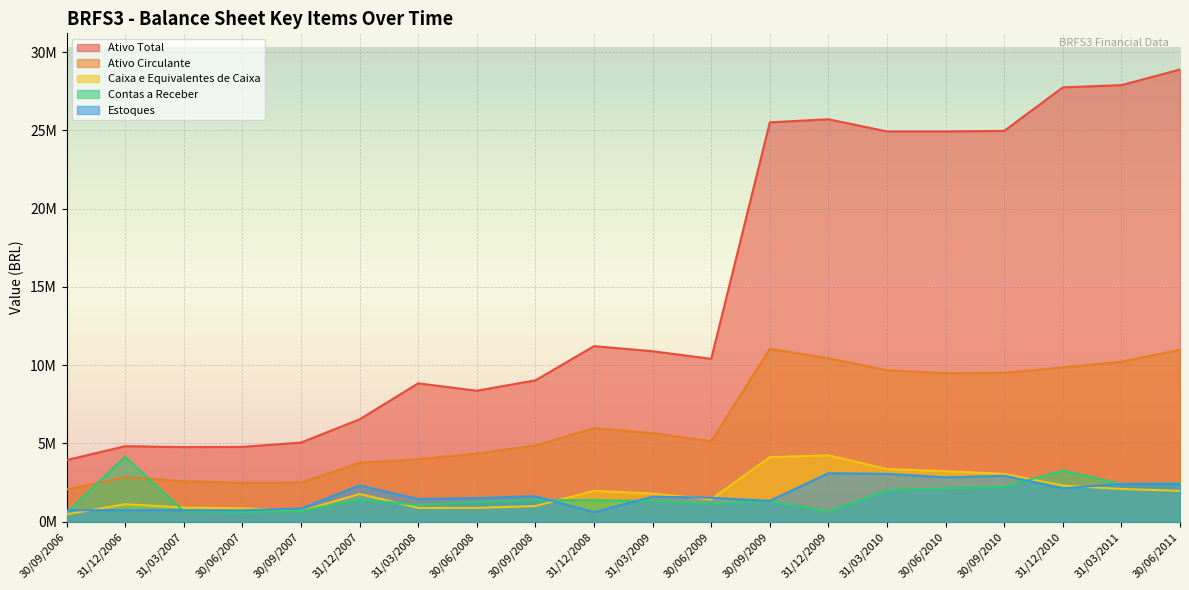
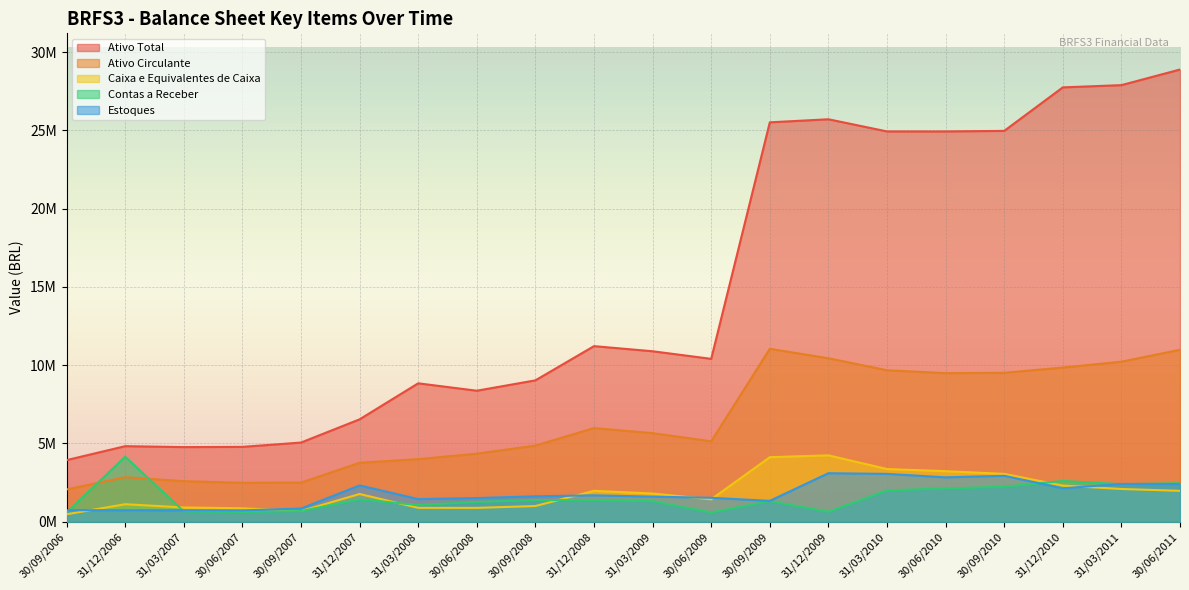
  {
    "Contas a Receber": {
      "31/12/2006": 4200000,
      "31/12/2007": 1400000,
      "31/03/2008": 1100000,
      "30/06/2008": 1300000,
      "30/09/2008": 1400000,
      "31/12/2008": 1400000,
      "31/03/2009": 1300000,
-     "30/06/2009": 1100000,
+     "30/06/2009": 600000,
      "31/12/2009": 600000,
      "31/03/2010": 2000000,
      "30/06/2010": 2100000,
      "30/09/2010": 2200000,
-     "31/12/2010": 3300000
+     "31/12/2010": 2600000
    },
    "Estoques": {
      "31/12/2006": 700000,
      "31/12/2007": 2300000,
      "31/03/2008": 1400000,
      "30/06/2008": 1500000,
      "30/09/2008": 1600000,
-     "31/12/2008": 600000,
+     "31/12/2008": 1700000,
      "31/03/2009": 1600000,
      "31/12/2009": 3100000,
      "31/03/2010": 3100000,
      "30/06/2010": 2800000,
      "31/12/2010": 2100000
    }
  }
